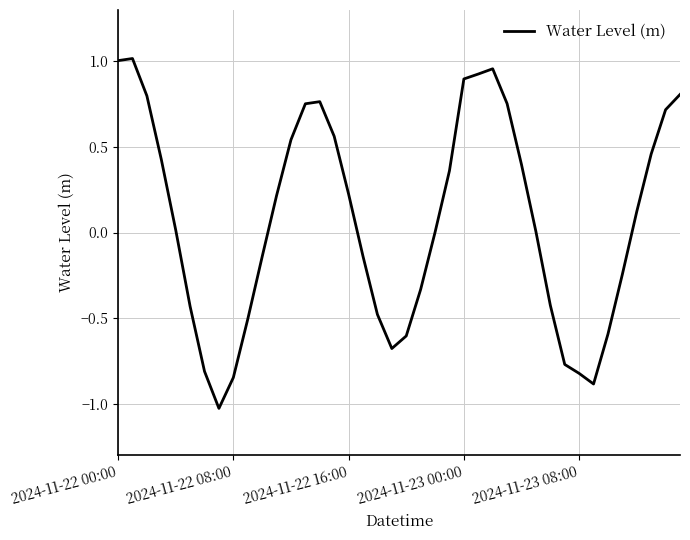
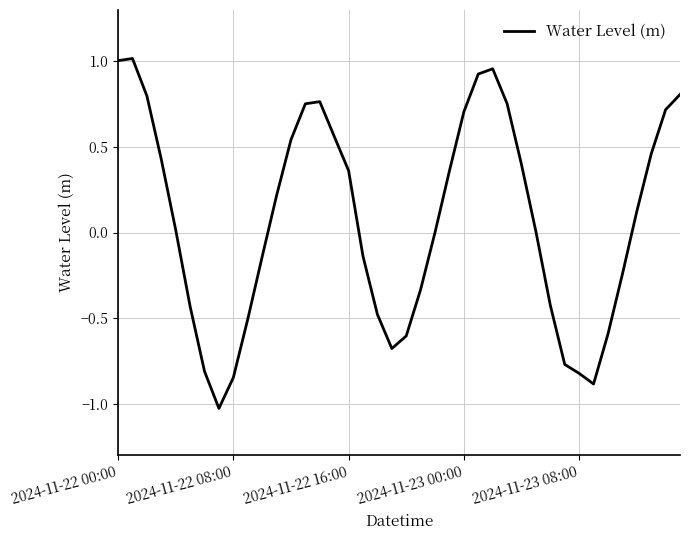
  {
    "2024-11-22 00:00": 1.00,
    "2024-11-22 08:00": -0.85,
-   "2024-11-22 16:00": 0.22,
-   "2024-11-23 00:00": 0.90,
+   "2024-11-22 16:00": 0.36,
+   "2024-11-23 00:00": 0.71,
    "2024-11-23 08:00": -0.82
  }
